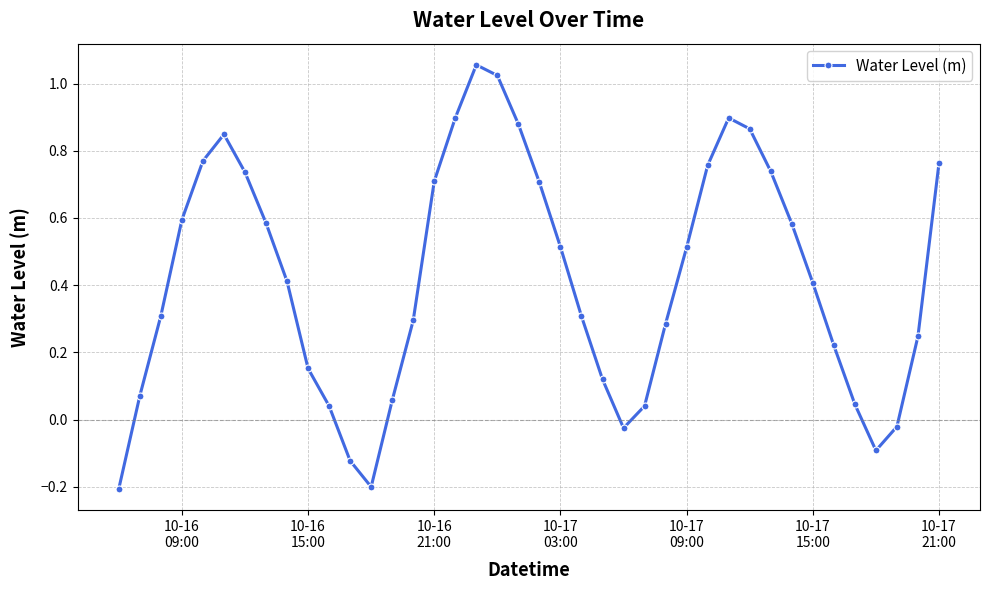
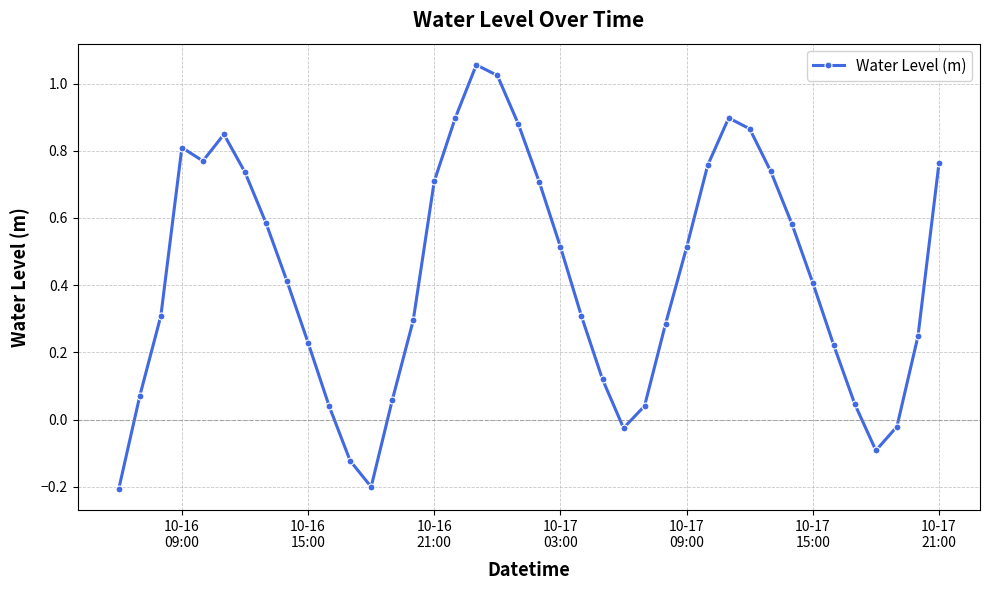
  {
-   "10-16 09:00": 0.59,
-   "10-16 15:00": 0.15,
+   "10-16 09:00": 0.81,
+   "10-16 15:00": 0.23,
    "10-16 21:00": 0.71,
    "10-17 03:00": 0.51,
    "10-17 09:00": 0.51,
    "10-17 15:00": 0.41,
    "10-17 21:00": 0.76
  }
